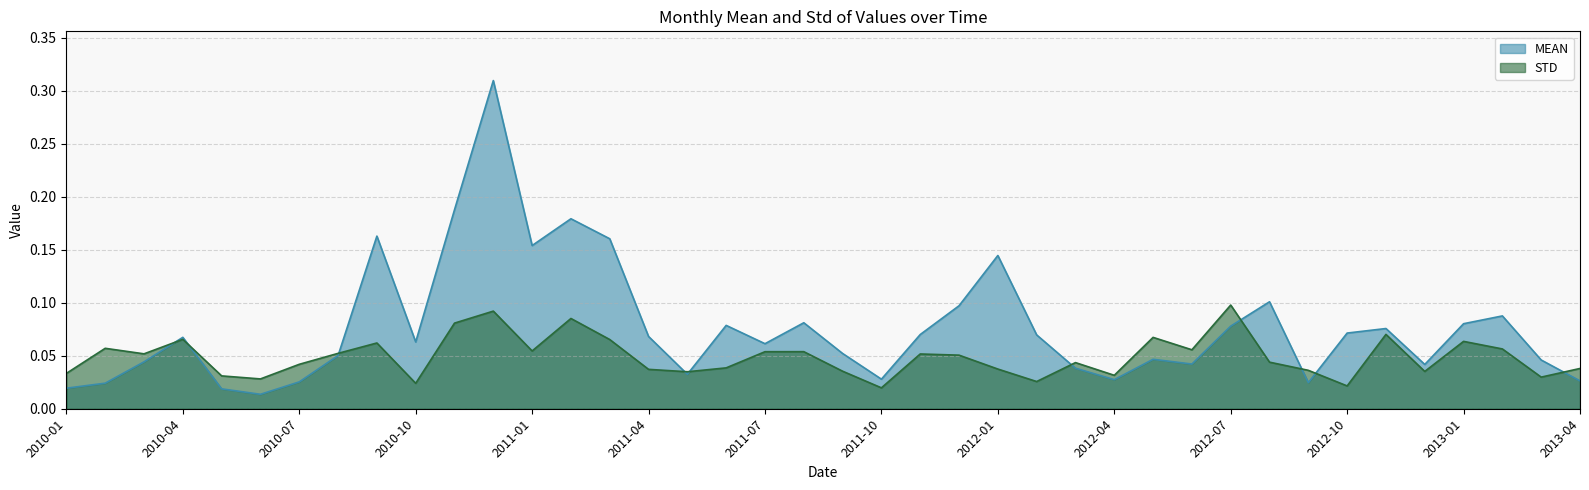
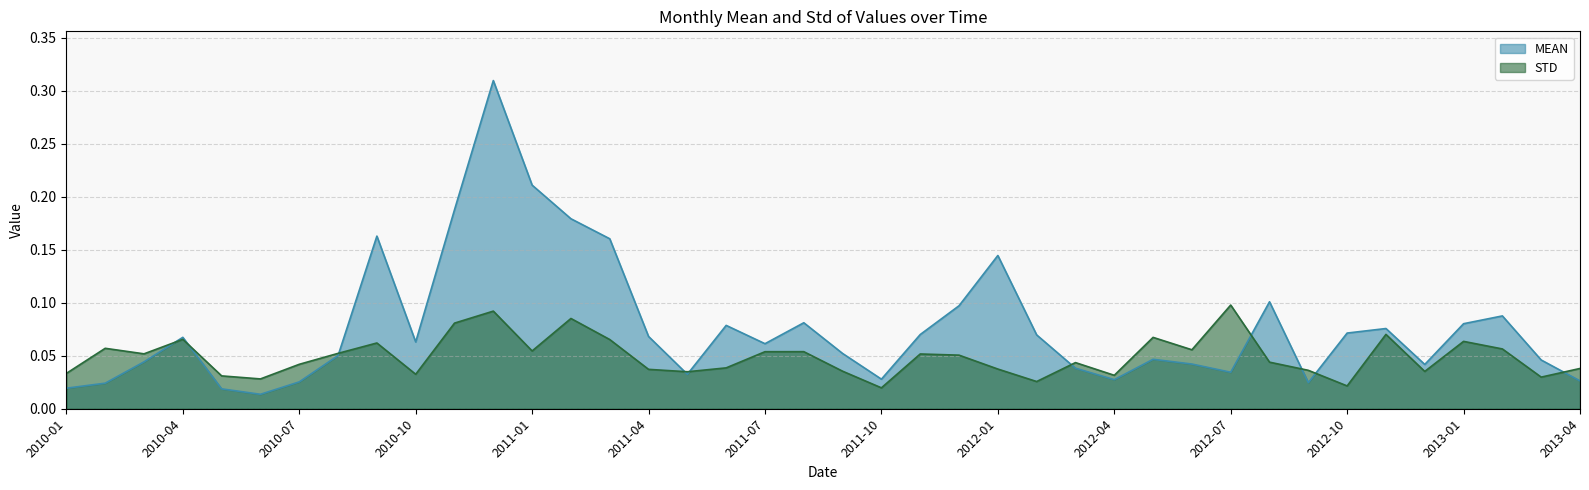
  {
    "MEAN": {
      "2010-01": 0.019,
      "2010-07": 0.025,
      "2010-10": 0.063,
-     "2011-01": 0.154,
+     "2011-01": 0.211,
      "2011-04": 0.068,
      "2011-07": 0.061,
      "2011-10": 0.028,
      "2012-01": 0.144,
      "2012-04": 0.027,
-     "2012-07": 0.078,
+     "2012-07": 0.034,
      "2012-10": 0.071,
      "2013-01": 0.080,
      "2013-04": 0.026
    },
    "STD": {
      "2010-01": 0.033,
      "2010-07": 0.042,
-     "2010-10": 0.024,
+     "2010-10": 0.033,
      "2011-01": 0.054,
      "2011-04": 0.037,
      "2011-07": 0.054,
      "2011-10": 0.020,
      "2012-01": 0.037,
      "2012-04": 0.032,
      "2012-07": 0.098,
      "2012-10": 0.022,
      "2013-01": 0.064,
      "2013-04": 0.038
    }
  }
